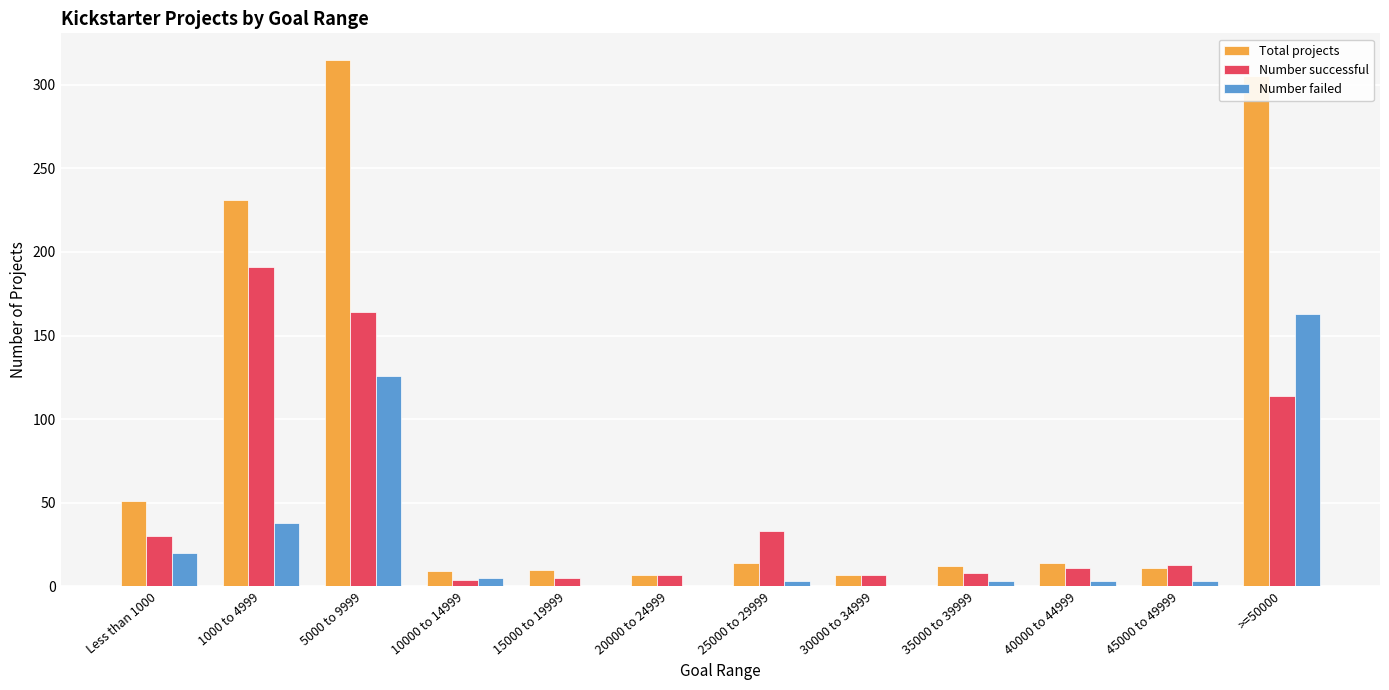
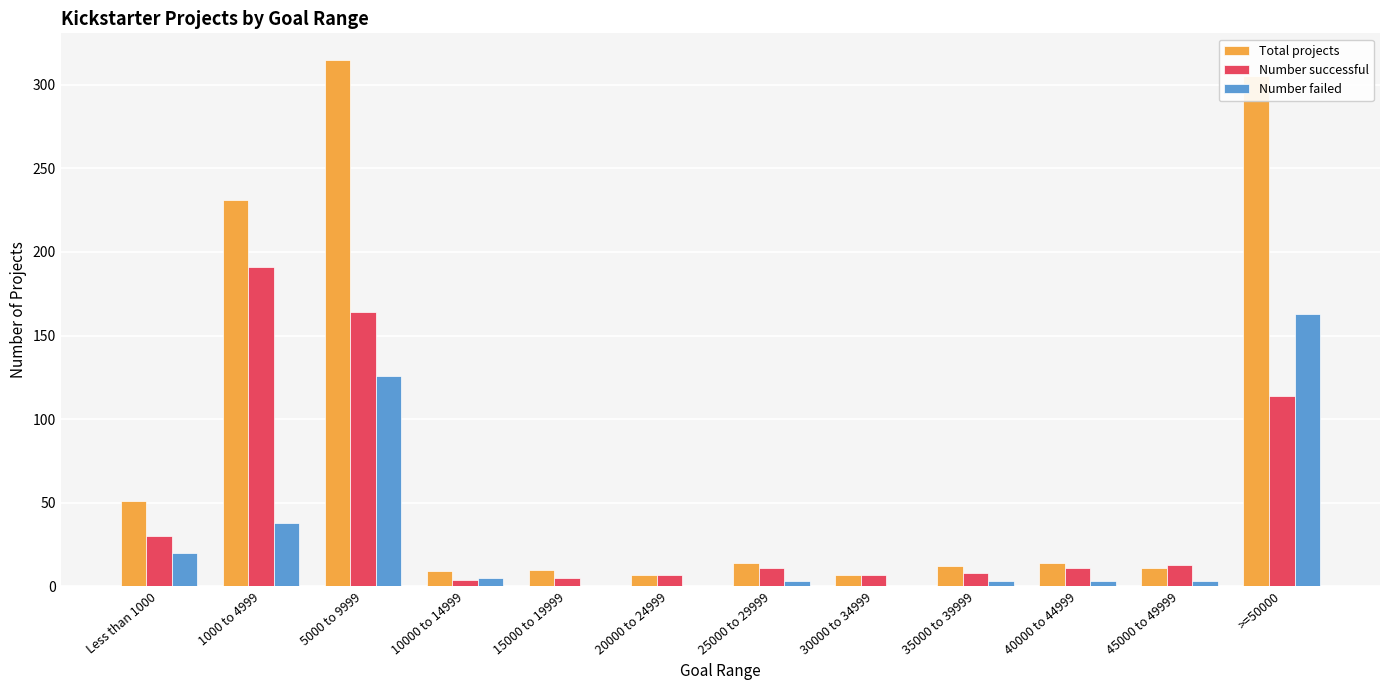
  {
    "Total projects": {
      "Less than 1000": 51,
      "1000 to 4999": 231,
      "5000 to 9999": 315,
      "10000 to 14999": 9,
      "15000 to 19999": 10,
      "20000 to 24999": 7,
      "25000 to 29999": 14,
      "30000 to 34999": 7,
      "35000 to 39999": 12,
      "40000 to 44999": 14,
      "45000 to 49999": 11
    },
    "Number successful": {
      "Less than 1000": 30,
      "1000 to 4999": 191,
      "5000 to 9999": 164,
      "10000 to 14999": 4,
      "15000 to 19999": 5,
      "20000 to 24999": 7,
-     "25000 to 29999": 33,
+     "25000 to 29999": 11,
      "30000 to 34999": 7,
      "35000 to 39999": 8,
      "40000 to 44999": 11,
      "45000 to 49999": 13,
      ">=50000": 114
    },
    "Number failed": {
      "Less than 1000": 20,
      "1000 to 4999": 38,
      "5000 to 9999": 126,
      "10000 to 14999": 5,
      "15000 to 19999": 0,
      "20000 to 24999": 0,
      "25000 to 29999": 3,
      "30000 to 34999": 0,
      "35000 to 39999": 3,
      "40000 to 44999": 3,
      "45000 to 49999": 3,
      ">=50000": 163
    }
  }
